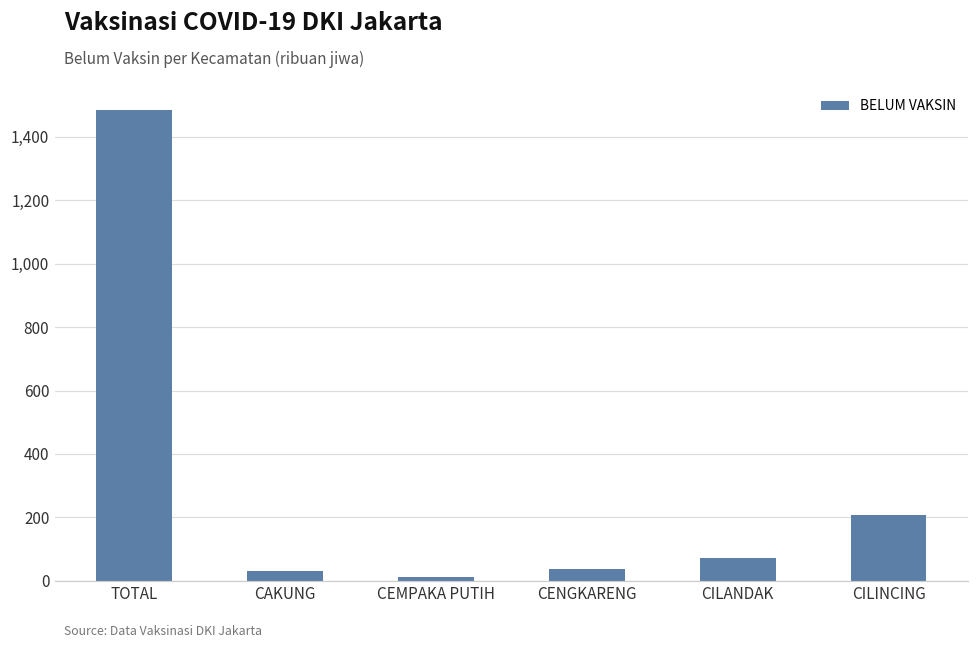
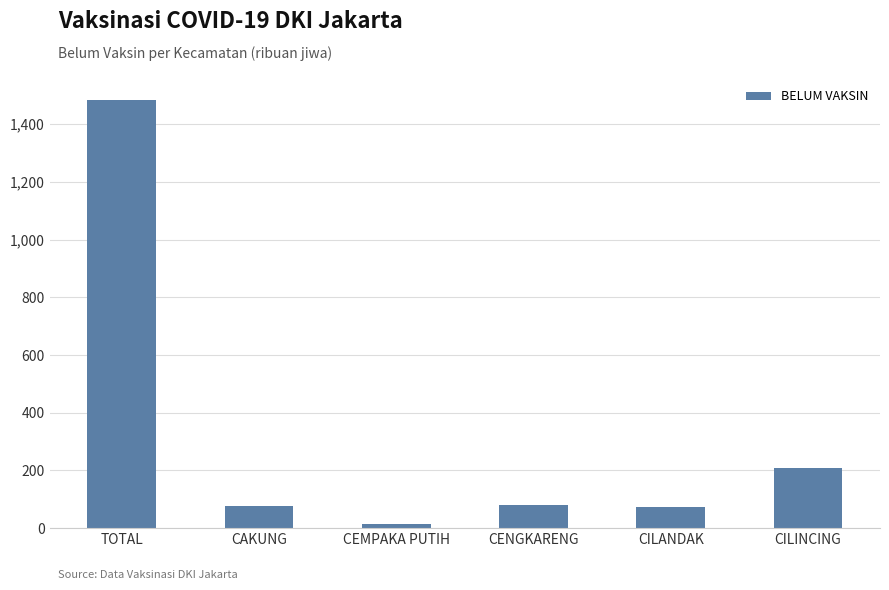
  {
    "TOTAL": "1,480",
-   "CAKUNG": "30",
+   "CAKUNG": "80",
    "CEMPAKA PUTIH": "10",
-   "CENGKARENG": "40",
+   "CENGKARENG": "80",
    "CILANDAK": "70",
    "CILINCING": "210"
  }
